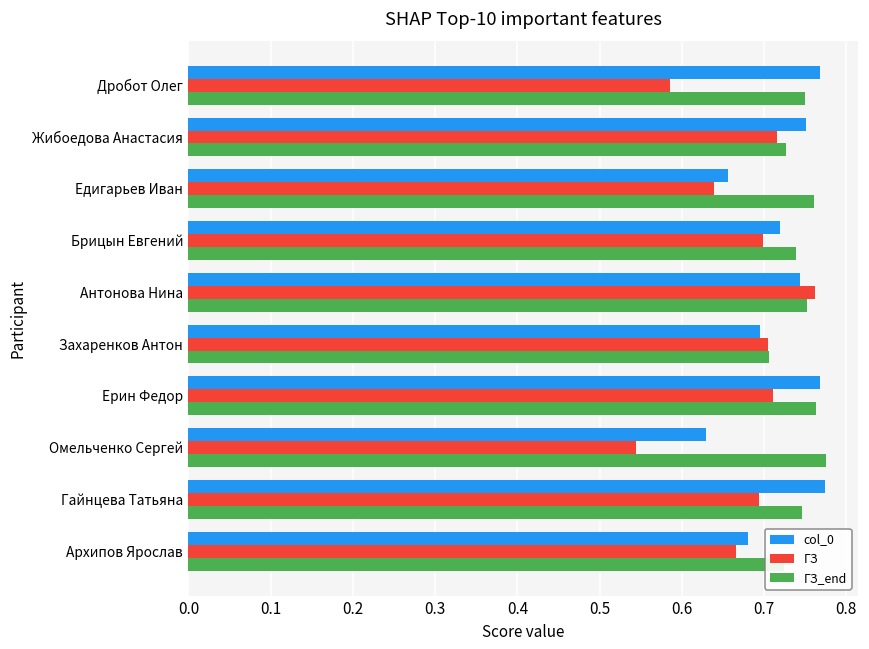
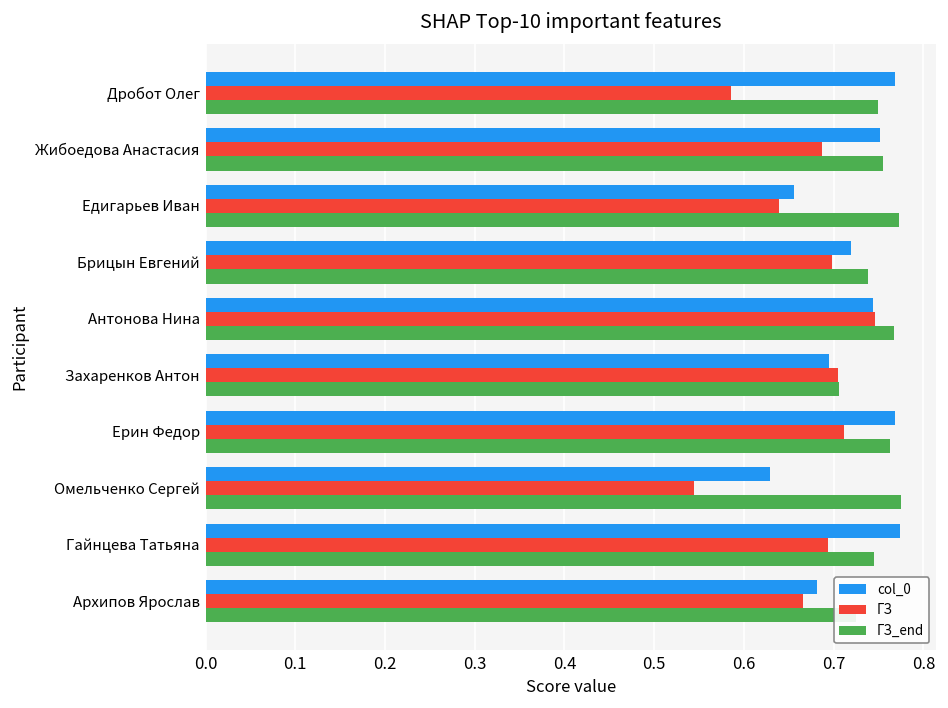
  {
    "col_0": {
      "Дробот Олег": 0.77,
      "Жибоедова Анастасия": 0.75,
      "Едигарьев Иван": 0.66,
      "Брицын Евгений": 0.72,
      "Антонова Нина": 0.74,
      "Захаренков Антон": 0.69,
      "Ерин Федор": 0.77,
      "Омельченко Сергей": 0.63,
      "Гайнцева Татьяна": 0.77,
      "Архипов Ярослав": 0.68
    },
    "ГЗ": {
      "Дробот Олег": 0.59,
-     "Жибоедова Анастасия": 0.72,
+     "Жибоедова Анастасия": 0.69,
      "Едигарьев Иван": 0.64,
      "Брицын Евгений": 0.70,
-     "Антонова Нина": 0.76,
+     "Антонова Нина": 0.75,
      "Захаренков Антон": 0.70,
      "Ерин Федор": 0.71,
      "Омельченко Сергей": 0.54,
      "Гайнцева Татьяна": 0.69,
      "Архипов Ярослав": 0.67
    },
    "ГЗ_end": {
      "Дробот Олег": 0.75,
-     "Жибоедова Анастасия": 0.73,
-     "Едигарьев Иван": 0.76,
+     "Жибоедова Анастасия": 0.76,
+     "Едигарьев Иван": 0.77,
      "Брицын Евгений": 0.74,
-     "Антонова Нина": 0.75,
+     "Антонова Нина": 0.77,
      "Захаренков Антон": 0.71,
      "Ерин Федор": 0.76,
      "Омельченко Сергей": 0.78,
      "Гайнцева Татьяна": 0.75
    }
  }
